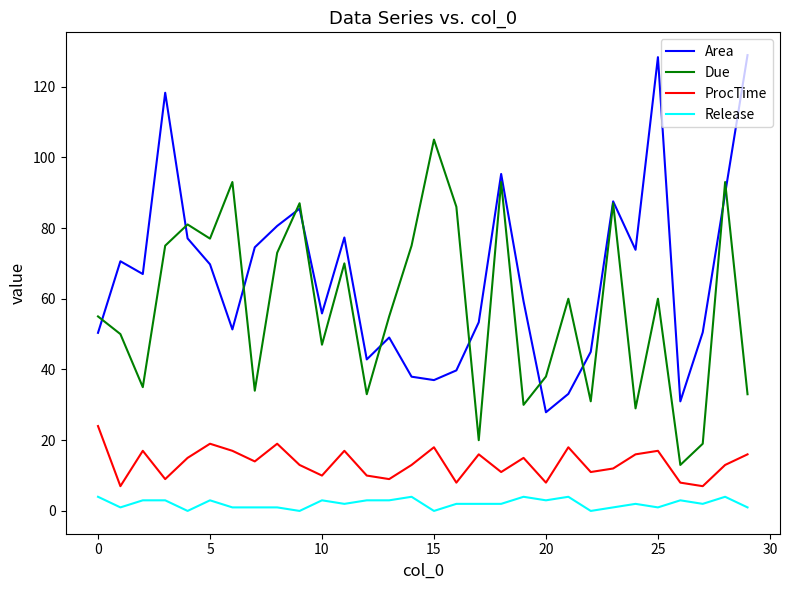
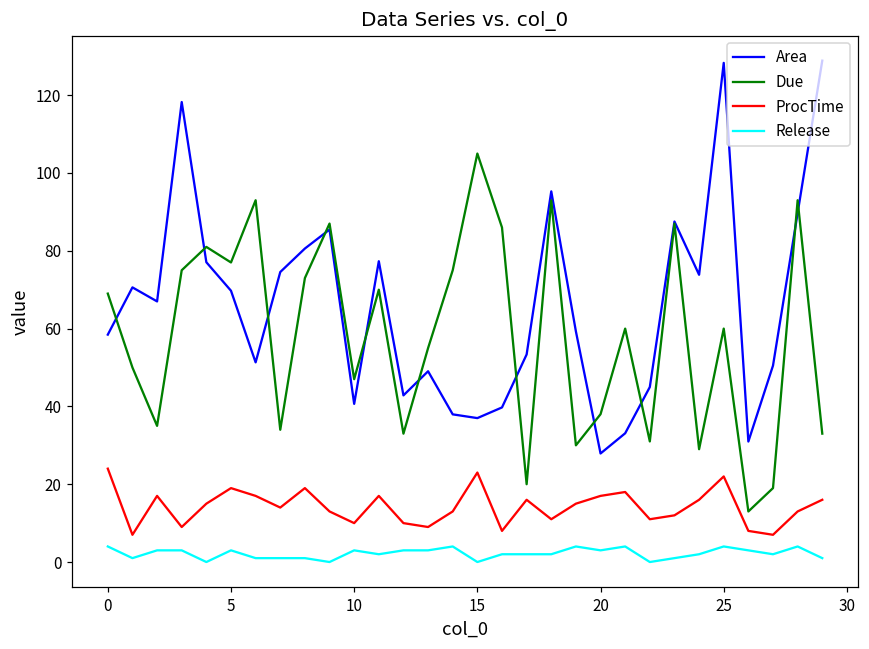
  {
    "Area": {
-     "0": 50,
+     "0": 58,
      "5": 70,
-     "10": 56,
+     "10": 41,
      "15": 37,
      "20": 28,
      "25": 128
    },
    "Due": {
-     "0": 55,
+     "0": 69,
      "5": 77,
      "10": 47,
      "15": 105,
      "20": 38,
      "25": 60
    },
    "ProcTime": {
      "0": 24,
      "5": 19,
      "10": 10,
-     "15": 18,
-     "20": 8,
-     "25": 17
+     "15": 23,
+     "20": 17,
+     "25": 22
    },
    "Release": {
      "0": 4,
      "5": 3,
      "10": 3,
      "15": 0,
      "20": 3,
-     "25": 1
+     "25": 4
    }
  }
